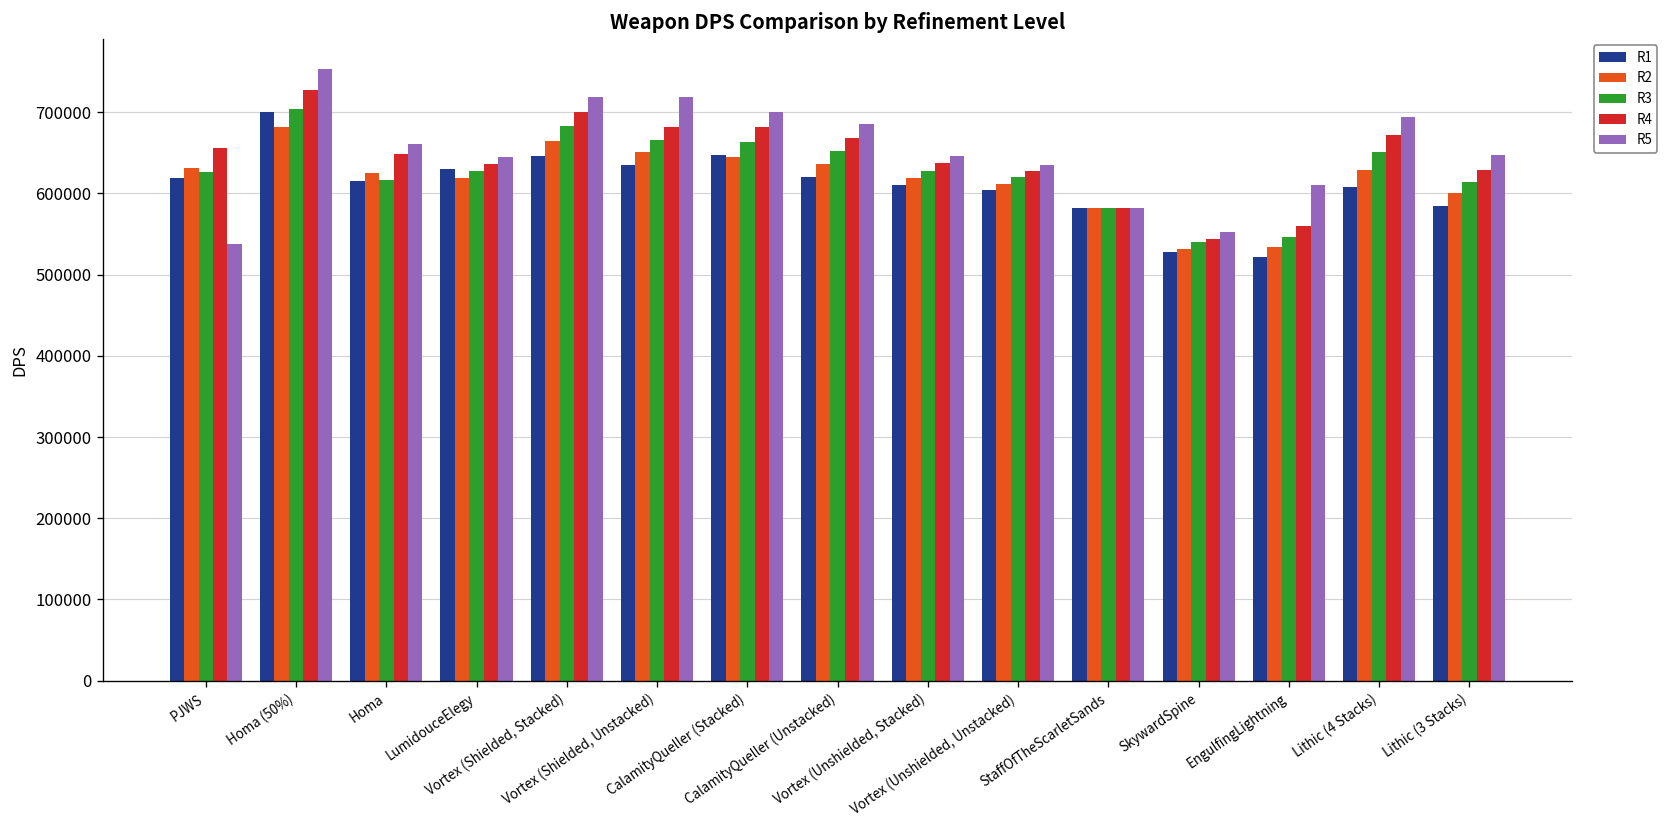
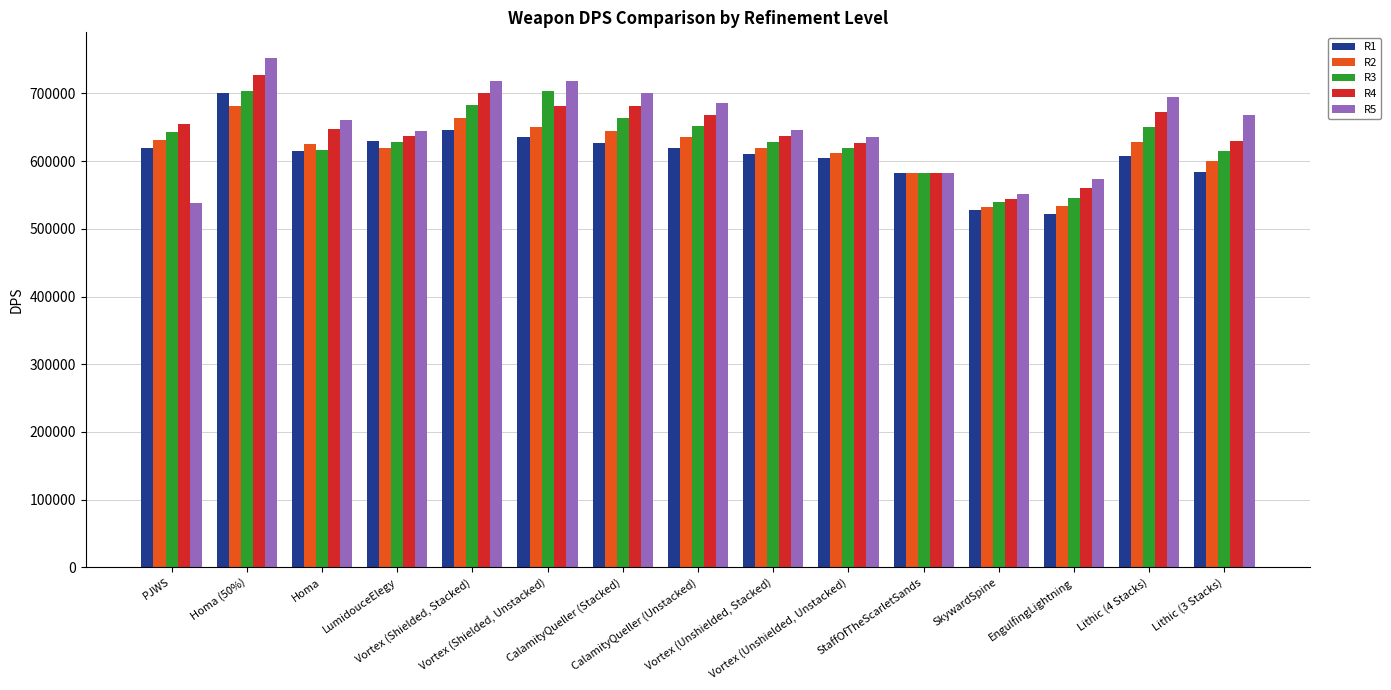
  {
    "R1": {
      "PJWS": 620000,
      "Homa (50%)": 700000,
      "Homa": 620000,
      "LumidouceElegy": 630000,
      "Vortex (Shielded, Stacked)": 650000,
      "Vortex (Shielded, Unstacked)": 640000,
-     "CalamityQueller (Stacked)": 650000,
+     "CalamityQueller (Stacked)": 630000,
      "CalamityQueller (Unstacked)": 620000,
      "Vortex (Unshielded, Stacked)": 610000,
      "Vortex (Unshielded, Unstacked)": 600000,
      "StaffOfTheScarletSands": 580000,
      "SkywardSpine": 530000,
      "EngulfingLightning": 520000,
      "Lithic (4 Stacks)": 610000,
      "Lithic (3 Stacks)": 580000
    },
    "R3": {
-     "PJWS": 630000,
+     "PJWS": 640000,
      "Homa (50%)": 700000,
      "Homa": 620000,
      "LumidouceElegy": 630000,
      "Vortex (Shielded, Stacked)": 680000,
-     "Vortex (Shielded, Unstacked)": 670000,
+     "Vortex (Shielded, Unstacked)": 700000,
      "CalamityQueller (Stacked)": 660000,
      "CalamityQueller (Unstacked)": 650000,
      "Vortex (Unshielded, Stacked)": 630000,
      "Vortex (Unshielded, Unstacked)": 620000,
      "StaffOfTheScarletSands": 580000,
      "SkywardSpine": 540000,
      "EngulfingLightning": 550000,
      "Lithic (4 Stacks)": 650000,
      "Lithic (3 Stacks)": 610000
    },
    "R5": {
      "PJWS": 540000,
      "Homa (50%)": 750000,
      "Homa": 660000,
      "LumidouceElegy": 650000,
      "Vortex (Shielded, Stacked)": 720000,
      "Vortex (Shielded, Unstacked)": 720000,
      "CalamityQueller (Stacked)": 700000,
      "CalamityQueller (Unstacked)": 690000,
      "Vortex (Unshielded, Stacked)": 650000,
      "Vortex (Unshielded, Unstacked)": 640000,
      "StaffOfTheScarletSands": 580000,
      "SkywardSpine": 550000,
-     "EngulfingLightning": 610000,
+     "EngulfingLightning": 570000,
      "Lithic (4 Stacks)": 690000,
-     "Lithic (3 Stacks)": 650000
+     "Lithic (3 Stacks)": 670000
    }
  }
